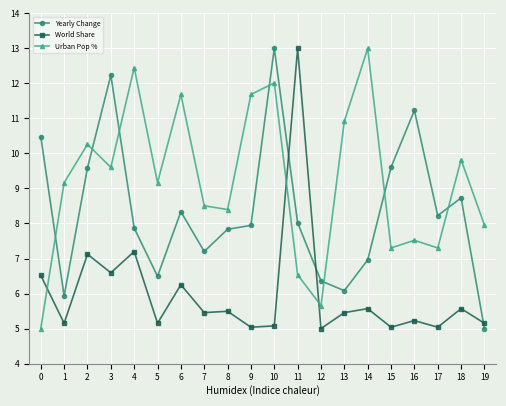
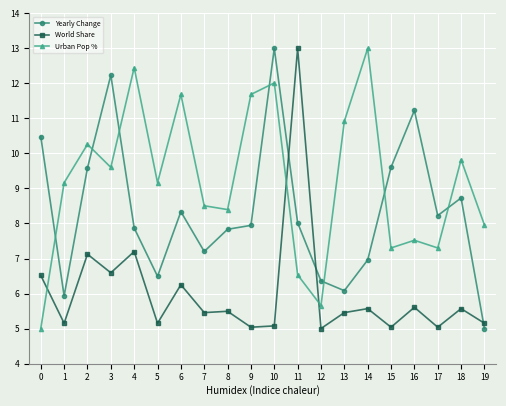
  {
    "World Share": {
      "0": 6.5,
      "1": 5.2,
      "2": 7.1,
      "3": 6.6,
      "4": 7.2,
      "5": 5.2,
      "6": 6.3,
      "7": 5.5,
      "8": 5.5,
      "9": 5.0,
      "10": 5.1,
      "11": 13.0,
      "12": 5.0,
      "13": 5.5,
      "14": 5.6,
      "15": 5.0,
-     "16": 5.2,
+     "16": 5.6,
      "17": 5.0,
      "18": 5.6,
      "19": 5.2
    }
  }
